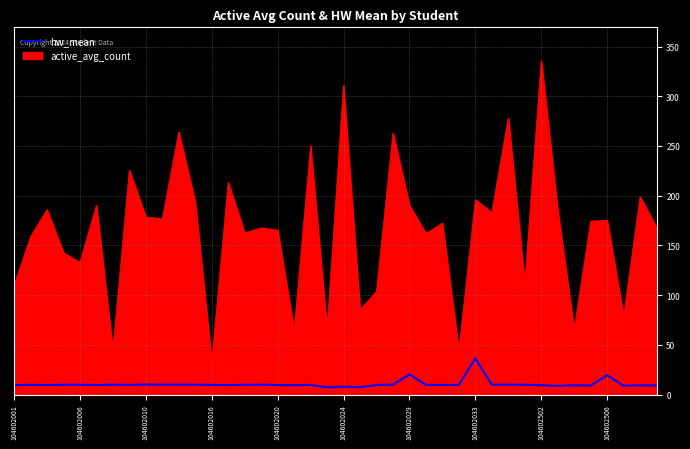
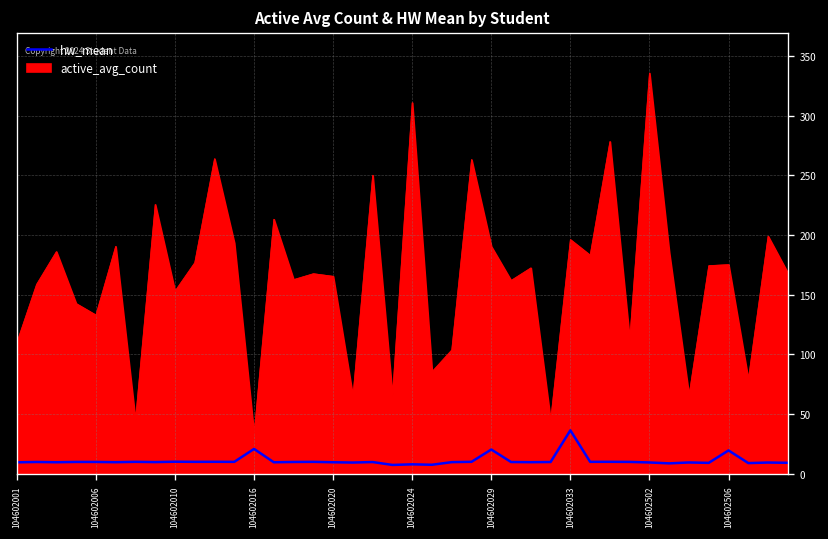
  {
    "active_avg_count": {
      "104602001": 110,
      "104602006": 130,
-     "104602010": 180,
+     "104602010": 150,
      "104602016": 30,
      "104602020": 170,
      "104602024": 310,
      "104602029": 190,
      "104602033": 200,
      "104602502": 340,
      "104602506": 180
    },
    "hw_mean": {
      "104602001": 10,
      "104602006": 10,
      "104602010": 10,
-     "104602016": 10,
+     "104602016": 20,
      "104602020": 10,
      "104602024": 10,
      "104602029": 20,
      "104602033": 40,
      "104602502": 10,
      "104602506": 20
    }
  }
